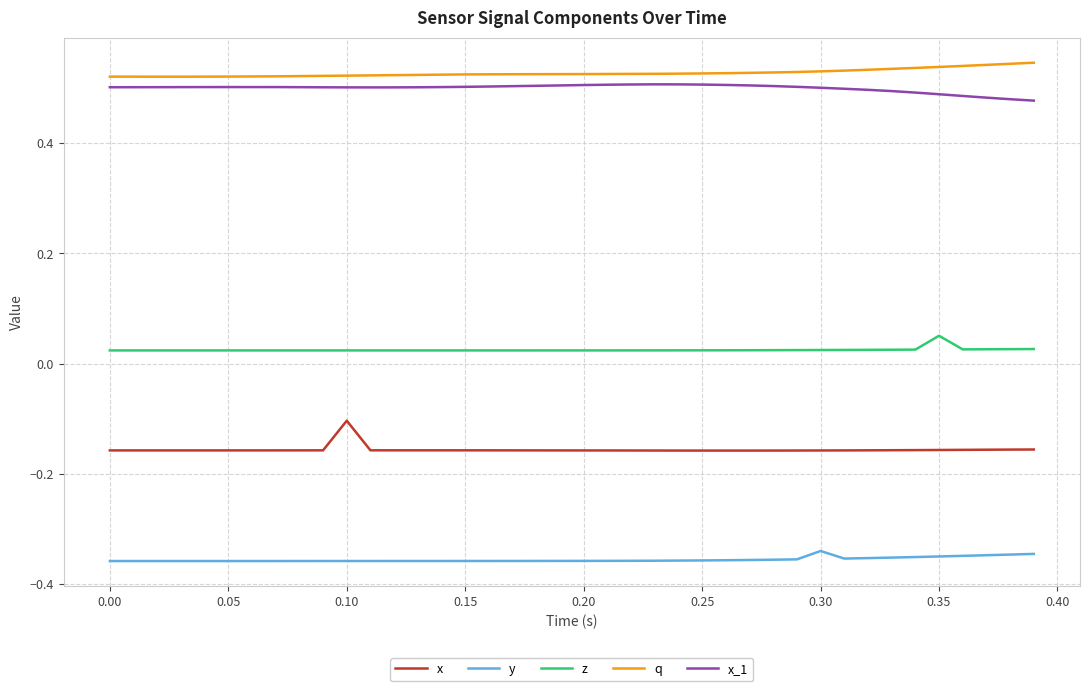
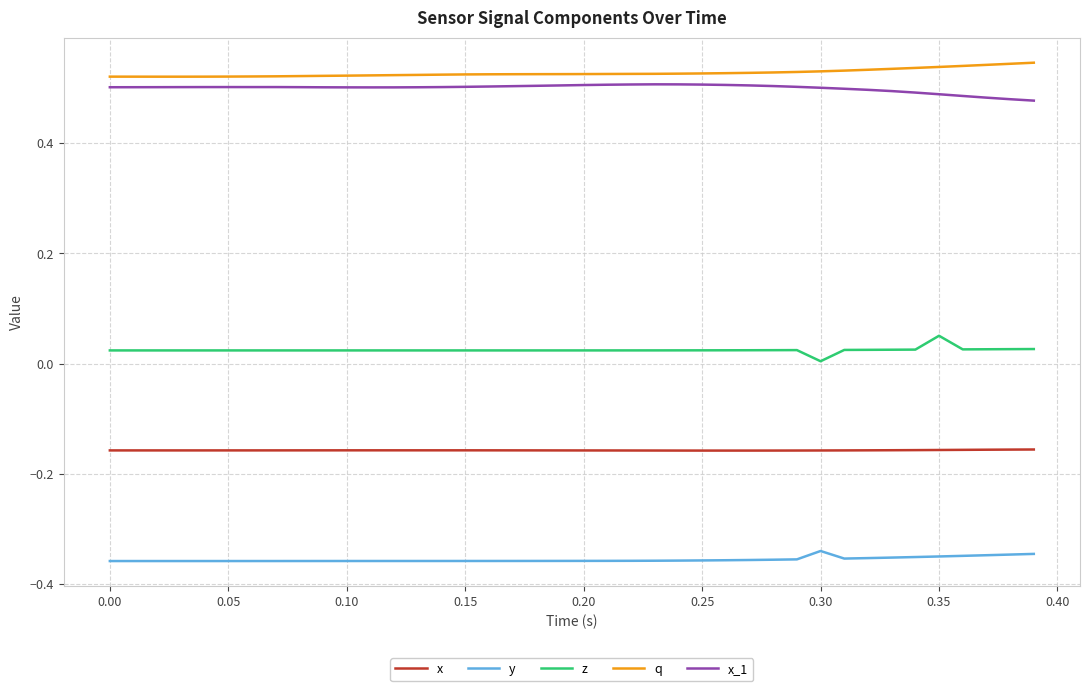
  {
    "x": {
      "0.00": -0.16,
      "0.05": -0.16,
-     "0.10": -0.10,
+     "0.10": -0.16,
      "0.15": -0.16,
      "0.20": -0.16,
      "0.25": -0.16,
      "0.30": -0.16,
      "0.35": -0.16
    },
    "y": {
      "0.00": -0.36,
      "0.05": -0.36,
      "0.10": -0.36,
      "0.15": -0.36,
      "0.20": -0.36,
      "0.25": -0.36,
      "0.30": -0.34,
      "0.35": -0.35
    },
    "z": {
      "0.00": 0.02,
      "0.05": 0.02,
      "0.10": 0.02,
      "0.15": 0.02,
      "0.20": 0.02,
      "0.25": 0.02,
-     "0.30": 0.02,
+     "0.30": 0.00,
      "0.35": 0.05
    },
    "q": {
      "0.00": 0.52,
      "0.05": 0.52,
      "0.10": 0.52,
      "0.15": 0.52,
      "0.20": 0.53,
      "0.25": 0.53,
      "0.30": 0.53,
      "0.35": 0.54
    },
    "x_1": {
      "0.00": 0.50,
      "0.05": 0.50,
      "0.10": 0.50,
      "0.15": 0.50,
      "0.20": 0.51,
      "0.25": 0.51,
      "0.30": 0.50,
      "0.35": 0.49
    }
  }
